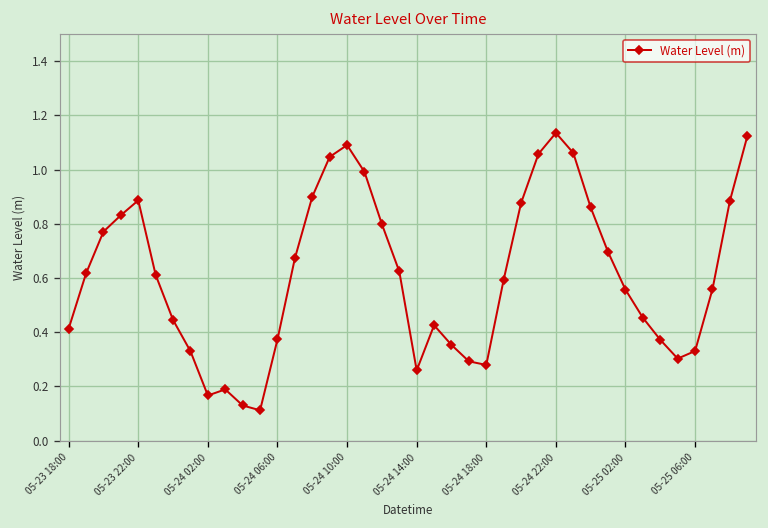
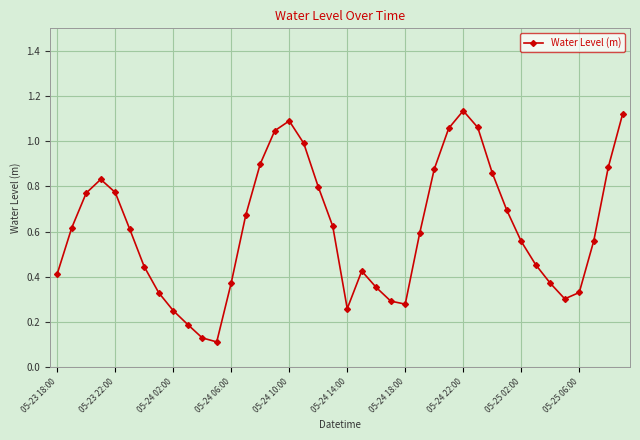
  {
    "05-23 18:00": 0.41,
-   "05-23 22:00": 0.89,
-   "05-24 02:00": 0.17,
+   "05-23 22:00": 0.77,
+   "05-24 02:00": 0.25,
    "05-24 06:00": 0.37,
    "05-24 10:00": 1.09,
    "05-24 14:00": 0.26,
    "05-24 18:00": 0.28,
    "05-24 22:00": 1.14,
    "05-25 02:00": 0.56,
    "05-25 06:00": 0.33
  }
